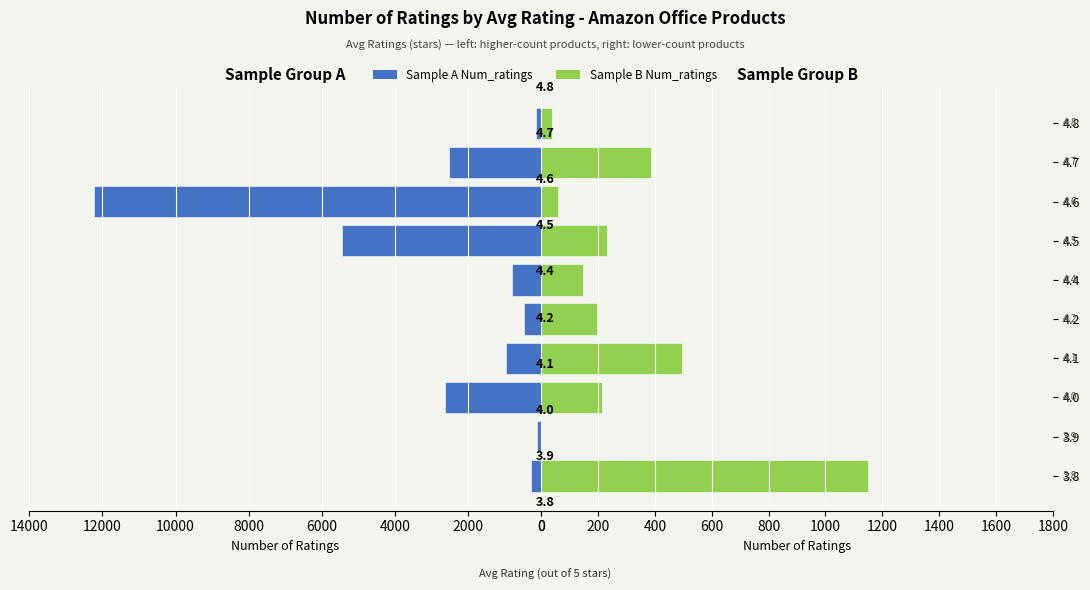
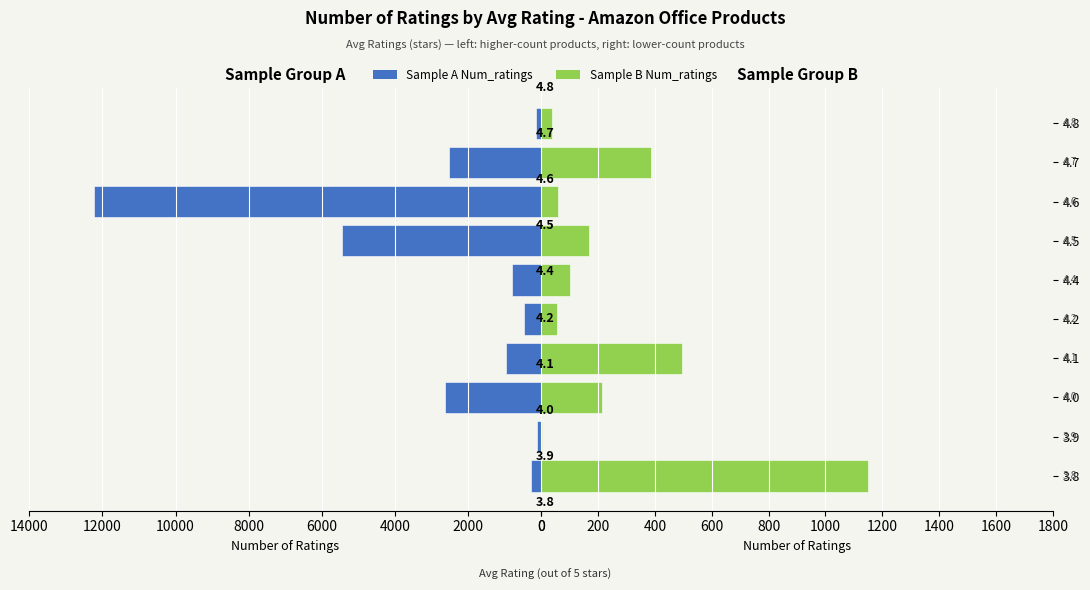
  {
    "Sample Group B": {
      "4.8": 40,
      "4.7": 390,
      "4.6": 60,
-     "4.5": 230,
-     "4.4": 150,
-     "4.2": 200,
+     "4.5": 170,
+     "4.4": 100,
+     "4.2": 60,
      "4.1": 500,
      "4.0": 210,
      "3.8": 1150
    }
  }
